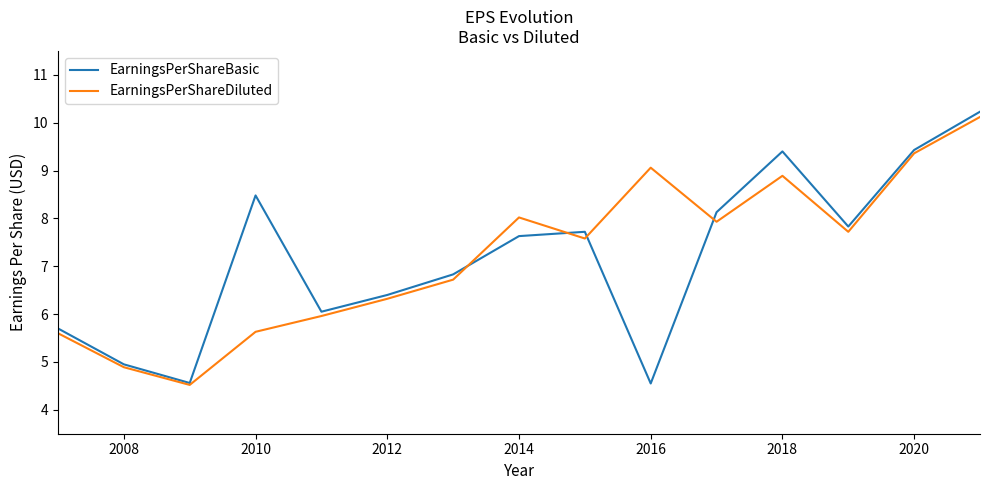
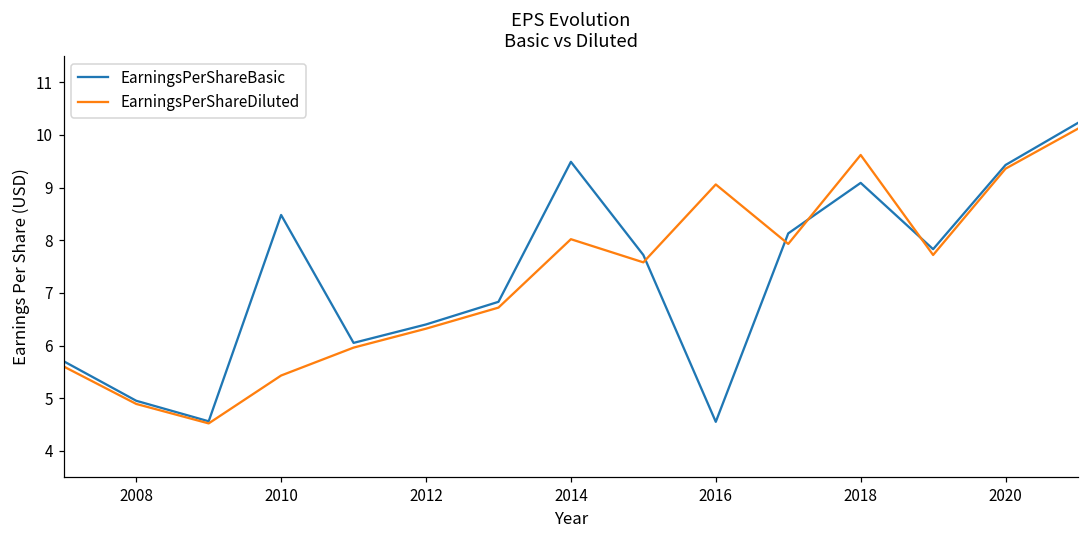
  {
    "EarningsPerShareBasic": {
      "2008": 5.0,
      "2010": 8.5,
      "2012": 6.4,
-     "2014": 7.6,
+     "2014": 9.5,
      "2016": 4.6,
-     "2018": 9.4,
+     "2018": 9.1,
      "2020": 9.4
    },
    "EarningsPerShareDiluted": {
      "2008": 4.9,
-     "2010": 5.6,
+     "2010": 5.4,
      "2012": 6.3,
      "2014": 8.0,
      "2016": 9.1,
-     "2018": 8.9,
+     "2018": 9.6,
      "2020": 9.4
    }
  }
